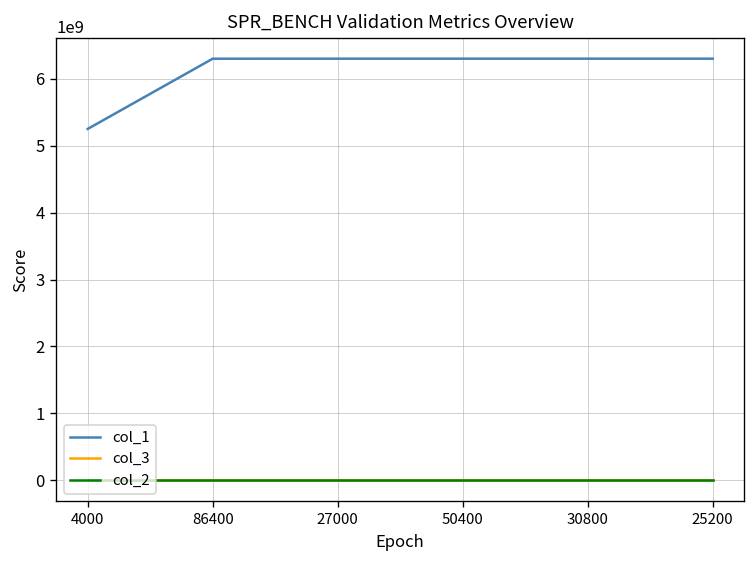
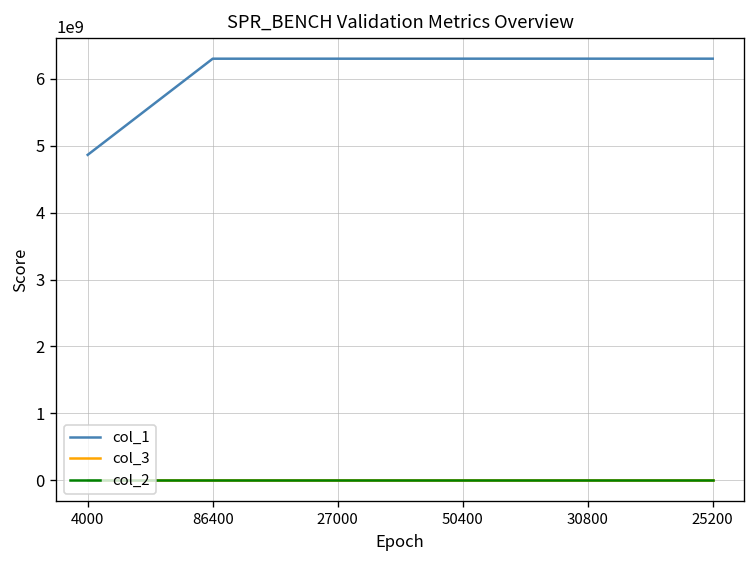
  {
    "col_1": {
-     "4000": 5300000000,
+     "4000": 4900000000,
      "86400": 6300000000,
      "27000": 6300000000,
      "50400": 6300000000,
      "30800": 6300000000,
      "25200": 6300000000
    },
    "col_2": {
      "86400": 0,
      "27000": 0,
      "50400": 0,
      "30800": 0,
      "25200": 0
    }
  }
